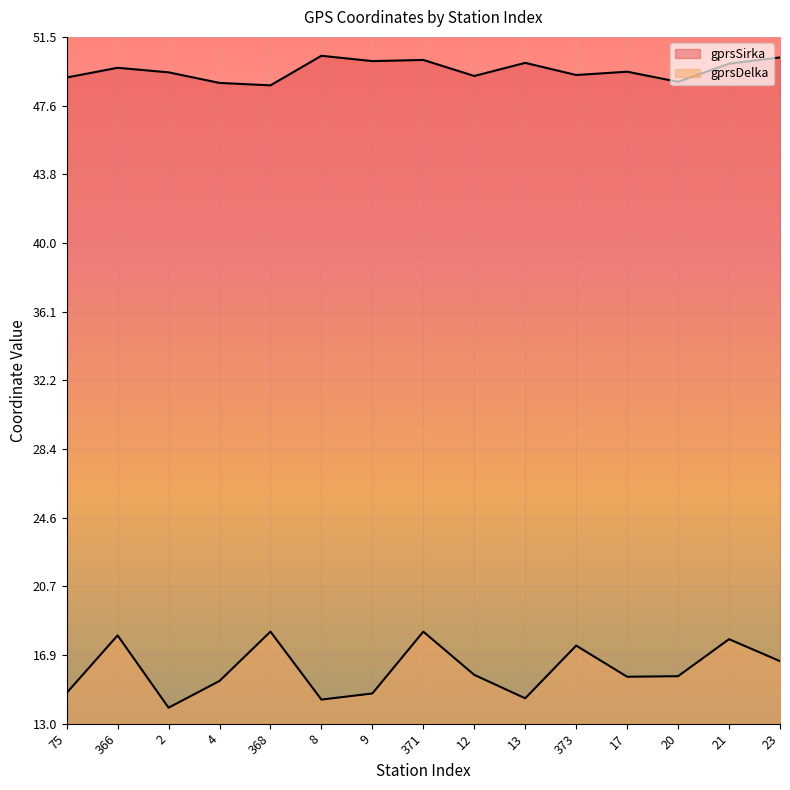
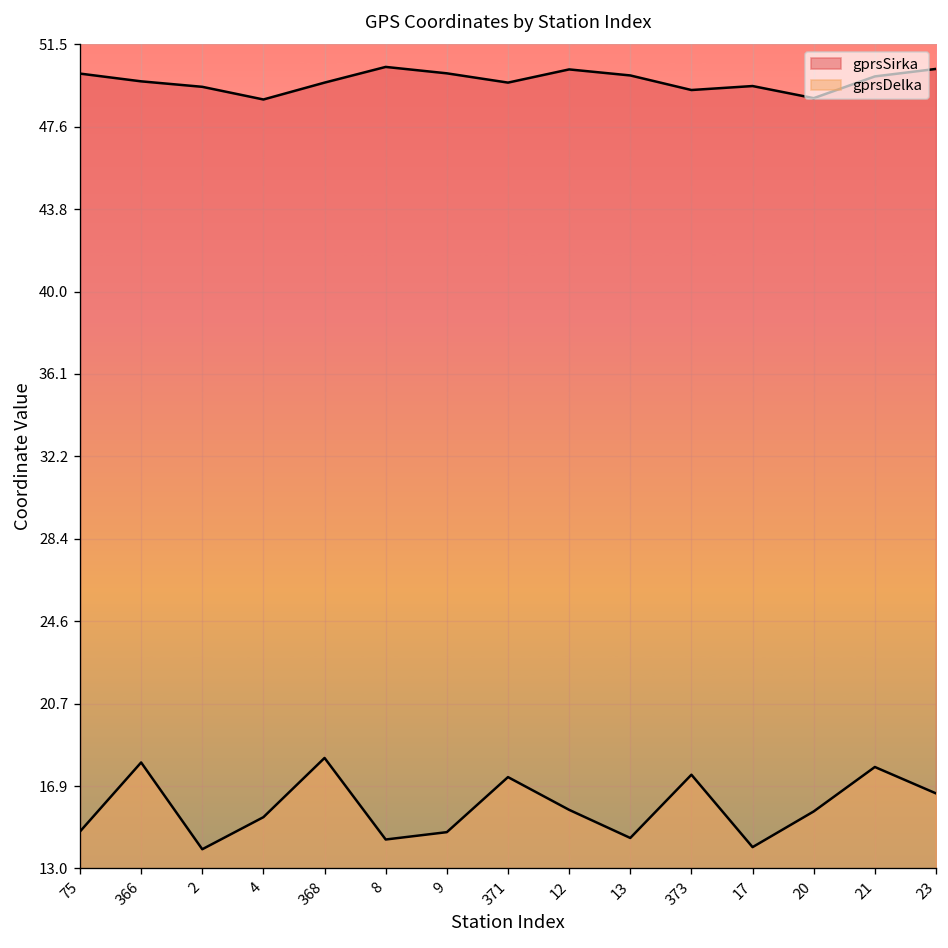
  {
    "gprsSirka": {
-     "75": 49.2,
+     "75": 50.1,
      "366": 49.8,
      "2": 49.5,
      "4": 48.9,
-     "368": 48.8,
+     "368": 49.7,
      "8": 50.4,
      "9": 50.1,
-     "371": 50.2,
-     "12": 49.3,
+     "371": 49.7,
+     "12": 50.3,
      "13": 50.0,
      "373": 49.4,
      "17": 49.5,
      "23": 50.3
    },
    "gprsDelka": {
      "75": 14.7,
      "366": 17.9,
      "2": 13.9,
      "4": 15.4,
      "368": 18.2,
      "8": 14.4,
      "9": 14.7,
-     "371": 18.2,
+     "371": 17.3,
      "12": 15.7,
      "13": 14.4,
      "373": 17.4,
-     "17": 15.6,
+     "17": 14.0,
      "20": 15.7,
      "21": 17.7,
      "23": 16.5
    }
  }
